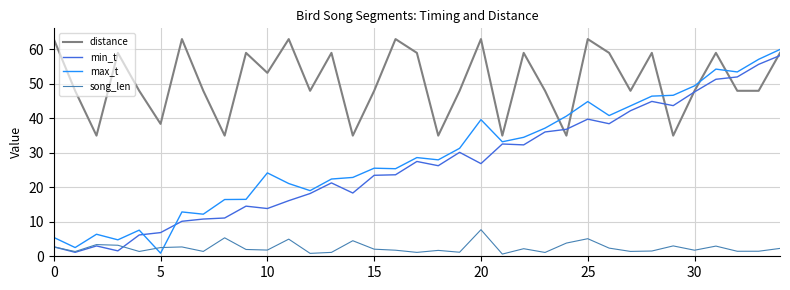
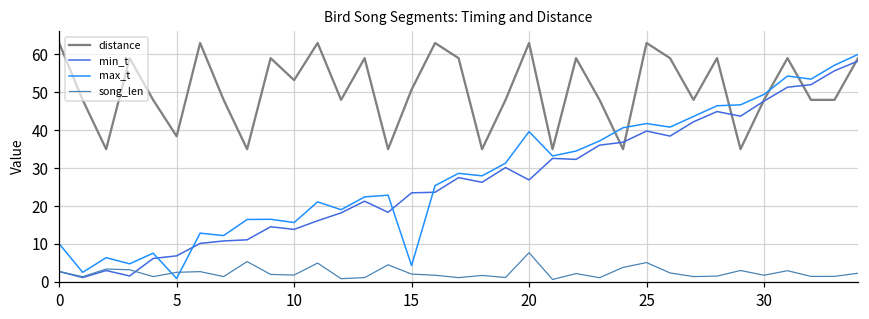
  {
    "distance": {
      "0": 63,
      "5": 38,
      "10": 53,
-     "15": 48,
+     "15": 51,
      "20": 63,
      "25": 63
    },
    "max_t": {
-     "0": 5,
+     "0": 10,
      "5": 1,
-     "10": 24,
-     "15": 26,
+     "10": 16,
+     "15": 4,
      "20": 40,
-     "25": 45,
+     "25": 42,
      "30": 49
    }
  }
